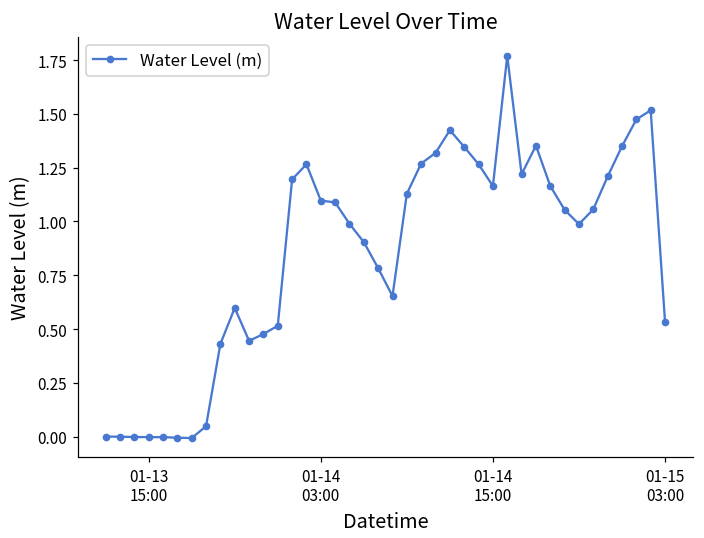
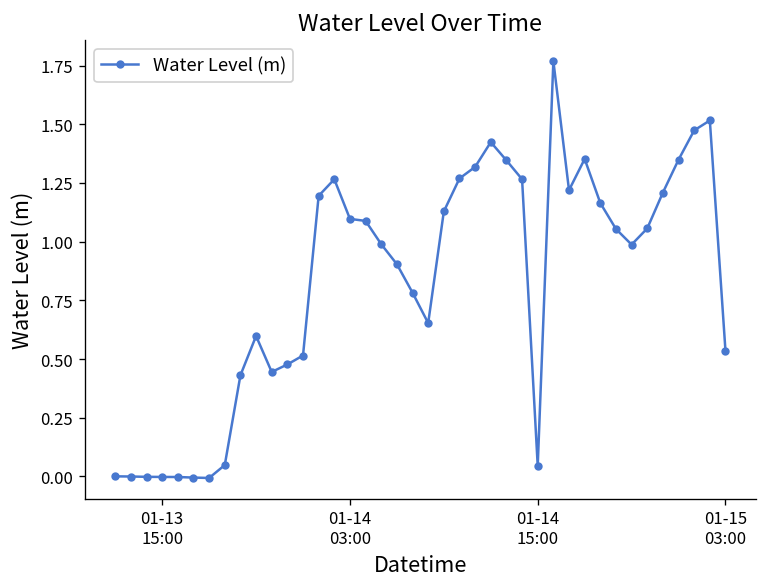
  {
    "01-13 15:00": 0.00,
    "01-14 03:00": 1.10,
-   "01-14 15:00": 1.16,
+   "01-14 15:00": 0.04,
    "01-15 03:00": 0.53
  }
